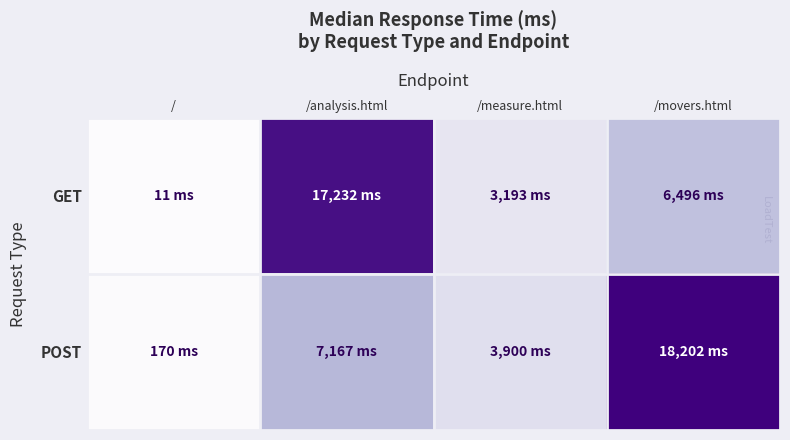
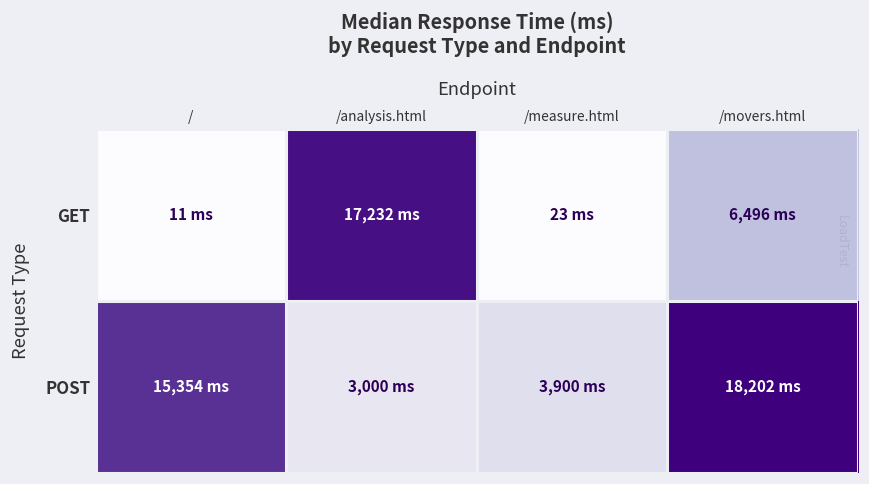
  {
    "GET": {
      "/": "11",
      "/analysis.html": "17,232",
-     "/measure.html": "3,193",
+     "/measure.html": "23",
      "/movers.html": "6,496"
    },
    "POST": {
-     "/": "170",
-     "/analysis.html": "7,167",
+     "/": "15,354",
+     "/analysis.html": "3,000",
      "/measure.html": "3,900",
      "/movers.html": "18,202"
    }
  }
